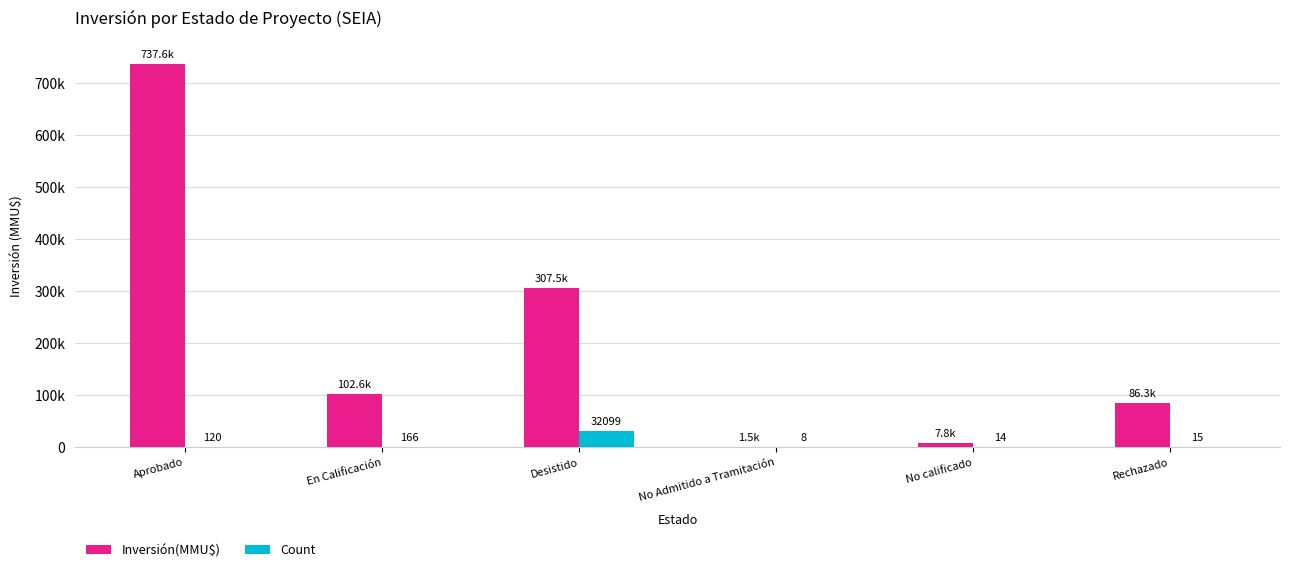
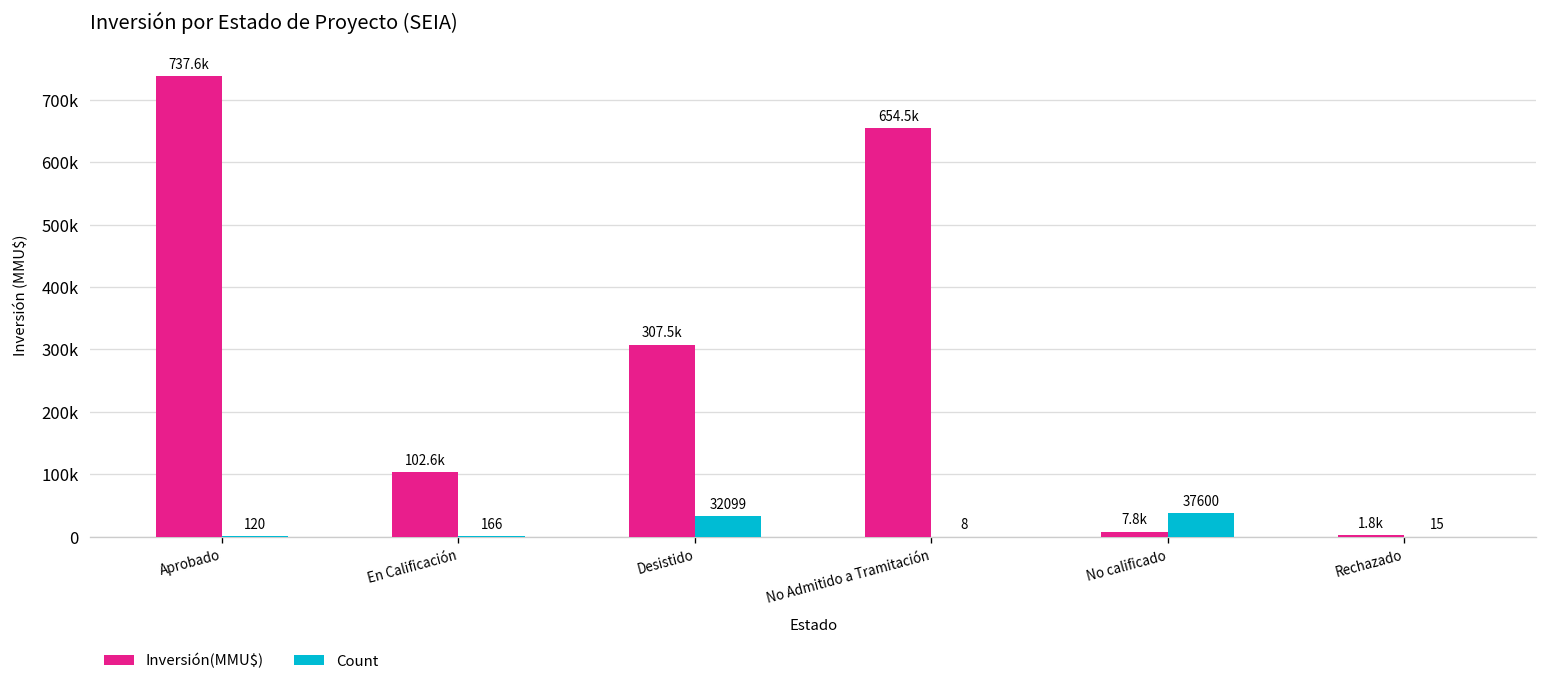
  {
    "Inversión(MMU$)": {
      "Aprobado": "737.6k",
      "En Calificación": "102.6k",
      "Desistido": "307.5k",
-     "No Admitido a Tramitación": "1.5k",
+     "No Admitido a Tramitación": "654.5k",
      "No calificado": "7.8k",
-     "Rechazado": "86.3k"
+     "Rechazado": "1.8k"
    },
    "Count": {
      "Aprobado": "120",
      "En Calificación": "166",
      "Desistido": "32099",
      "No Admitido a Tramitación": "8",
-     "No calificado": "14",
+     "No calificado": "37600",
      "Rechazado": "15"
    }
  }
